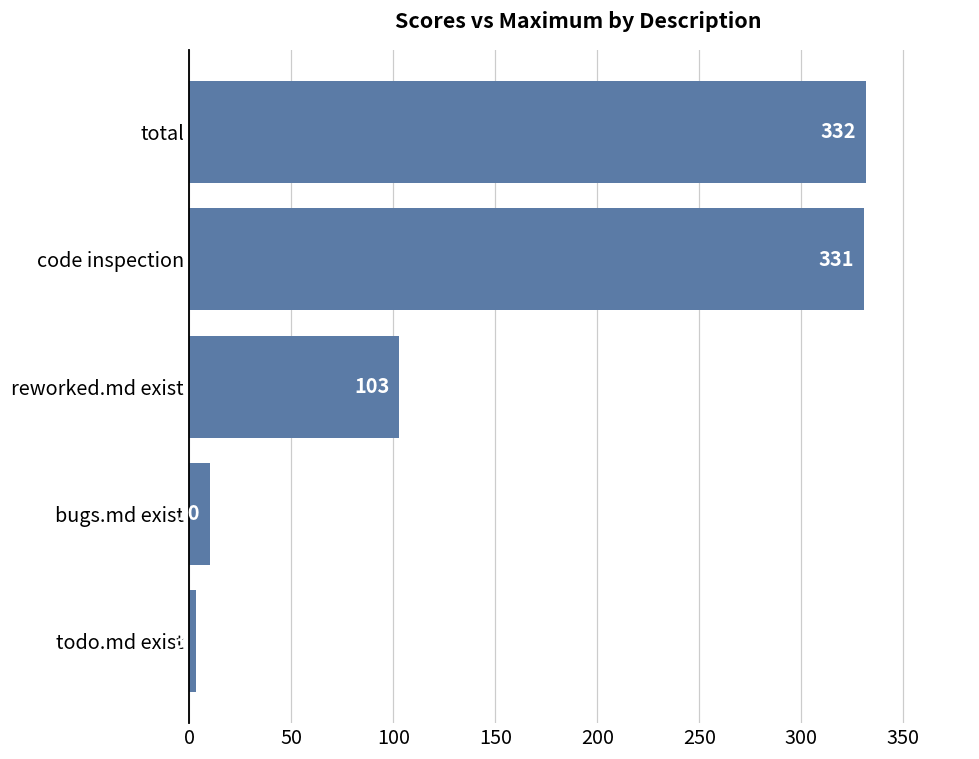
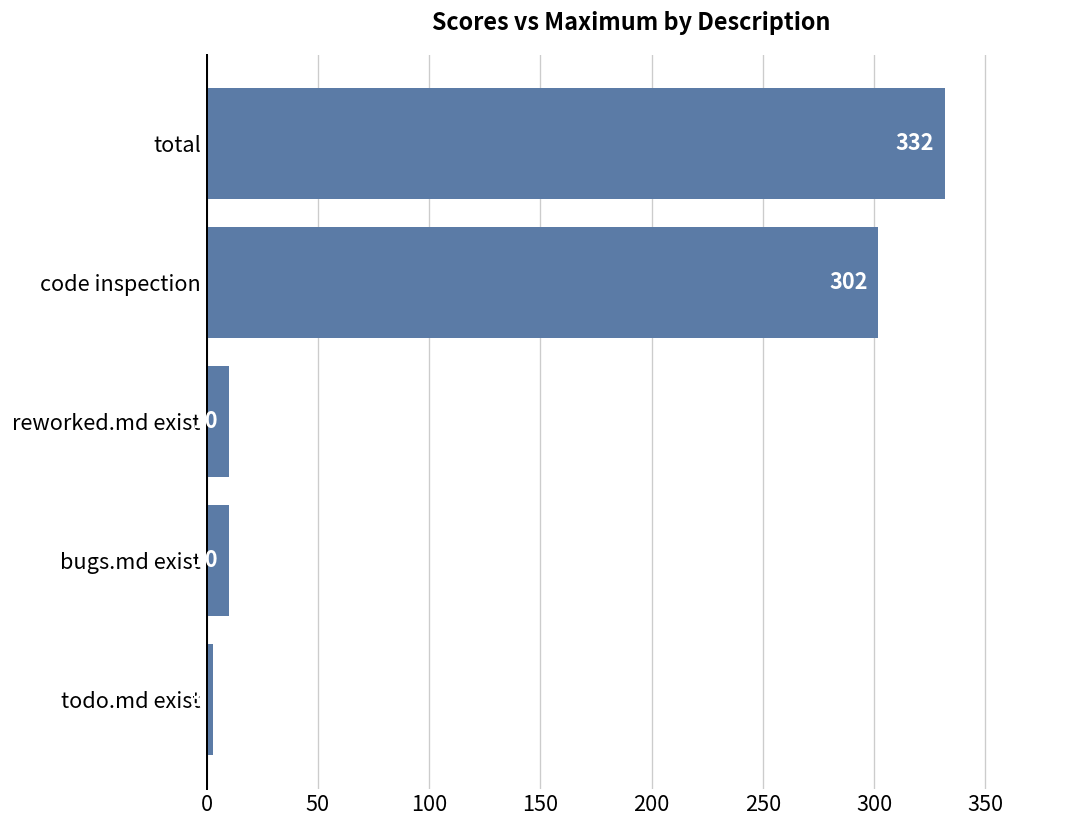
  {
    "total": 332,
-   "code inspection": 331,
-   "reworked.md exist": 103
+   "code inspection": 302,
+   "reworked.md exist": 10
  }
